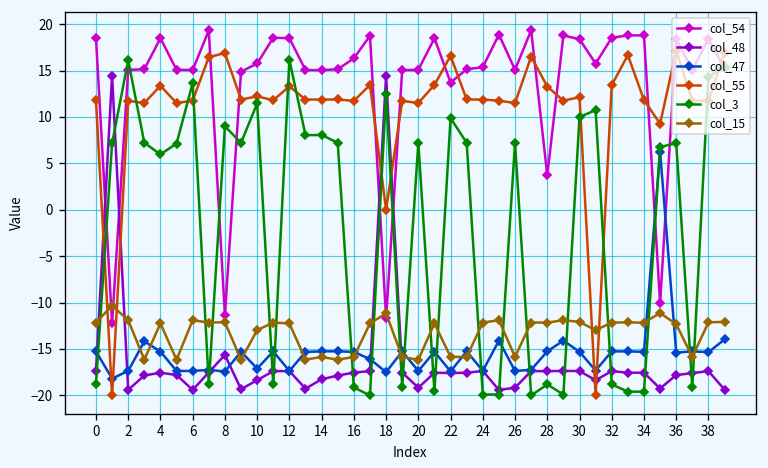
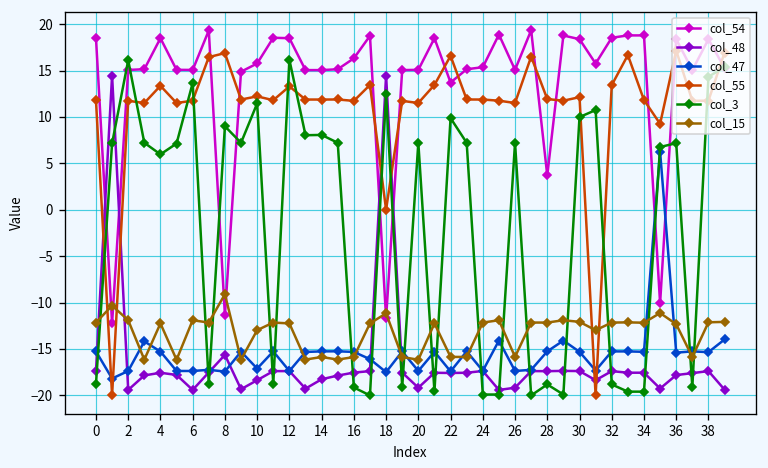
  {
    "col_54": {
      "0": 19,
      "2": 15,
      "4": 18,
      "6": 15,
      "8": -11,
      "10": 16,
      "12": 18,
      "14": 15,
      "16": 16,
      "18": -12,
      "20": 15,
      "22": 14,
      "24": 15,
      "26": 15,
      "28": 4,
      "30": 18,
      "32": 19,
      "34": 19
    },
    "col_48": {
      "0": -17,
      "2": -19,
      "4": -18,
      "6": -19,
      "8": -16,
      "10": -18,
      "14": -18,
      "16": -18,
      "18": 14,
      "20": -19,
      "26": -19,
      "28": -17,
      "30": -17,
      "32": -17,
      "34": -18,
      "36": -18,
      "38": -17
    },
    "col_47": {
      "0": -15,
      "2": -17,
      "4": -15,
      "6": -17,
      "8": -17,
      "10": -17,
      "14": -15,
      "16": -15,
      "18": -17,
      "20": -17,
      "26": -17,
      "28": -15,
      "30": -15,
      "32": -15,
      "34": -15,
      "36": -15,
      "38": -15
    },
    "col_55": {
      "0": 12,
      "2": 12,
      "4": 13,
      "6": 12,
      "8": 17,
      "10": 12,
      "12": 13,
      "14": 12,
      "16": 12,
      "18": 0,
      "20": 11,
      "22": 17,
      "24": 12,
      "26": 11,
-     "28": 13,
+     "28": 12,
      "30": 12,
      "32": 13,
      "34": 12
    },
    "col_3": {
      "0": -19,
      "2": 16,
      "4": 6,
      "6": 14,
      "8": 9,
      "10": 11,
      "12": 16,
      "14": 8,
      "16": -19,
      "18": 12,
      "20": 7,
      "22": 10,
      "24": -20,
      "26": 7,
      "28": -19,
      "30": 10,
      "32": -19,
      "34": -20,
      "36": 7
    },
    "col_15": {
      "0": -12,
      "2": -12,
      "4": -12,
      "6": -12,
-     "8": -12,
+     "8": -9,
      "10": -13,
      "12": -12,
      "14": -16,
      "16": -16,
      "18": -11,
      "20": -16,
      "22": -16,
      "24": -12,
      "26": -16,
      "28": -12,
      "30": -12,
      "32": -12,
      "34": -12,
      "36": -12,
      "38": -12
    }
  }
